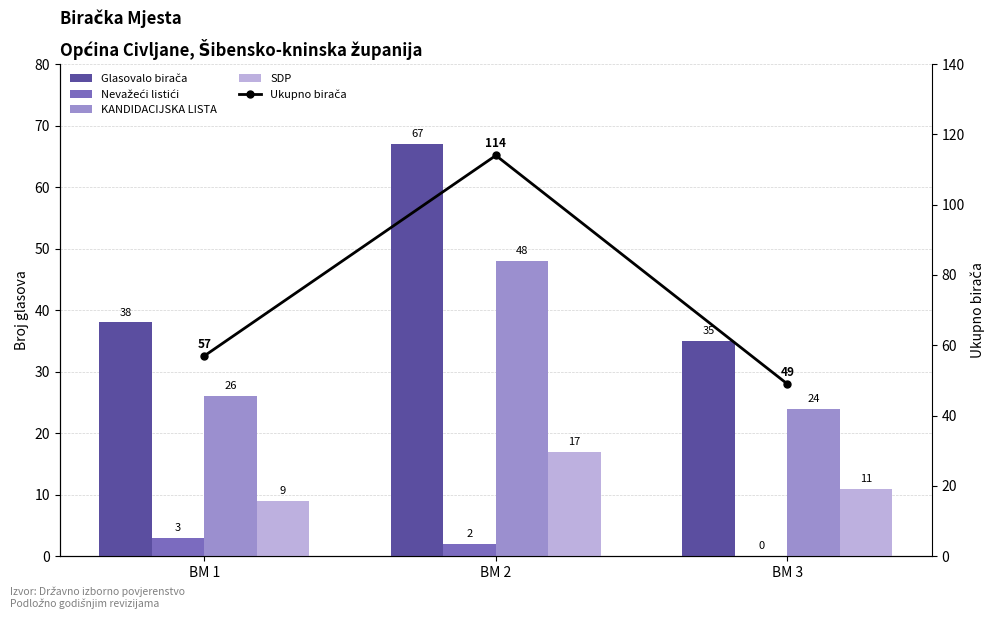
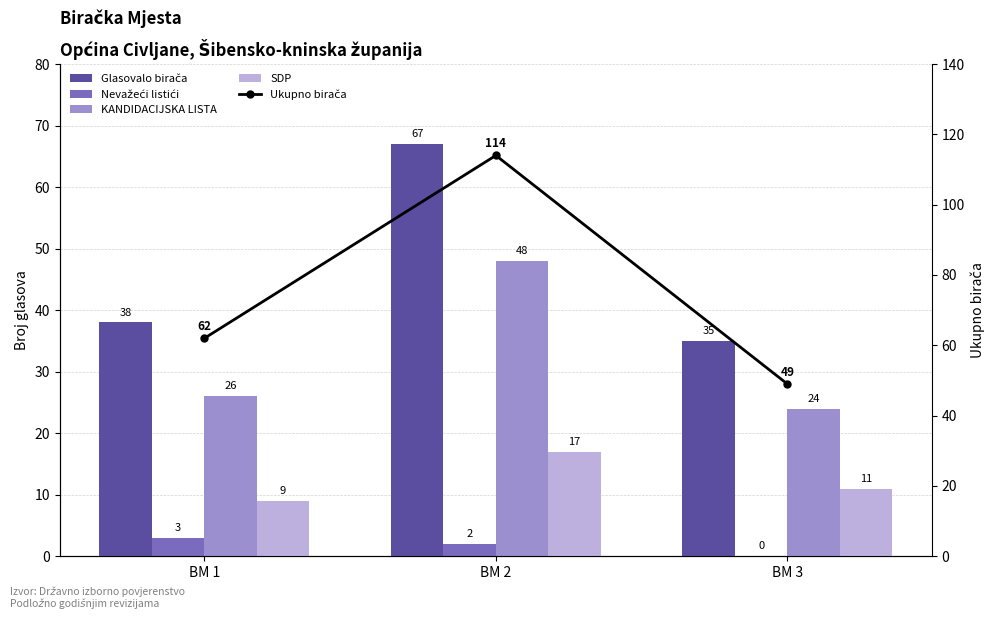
  {
    "Ukupno birača": {
-     "BM 1": 57,
+     "BM 1": 62,
      "BM 2": 114,
      "BM 3": 49
    }
  }
